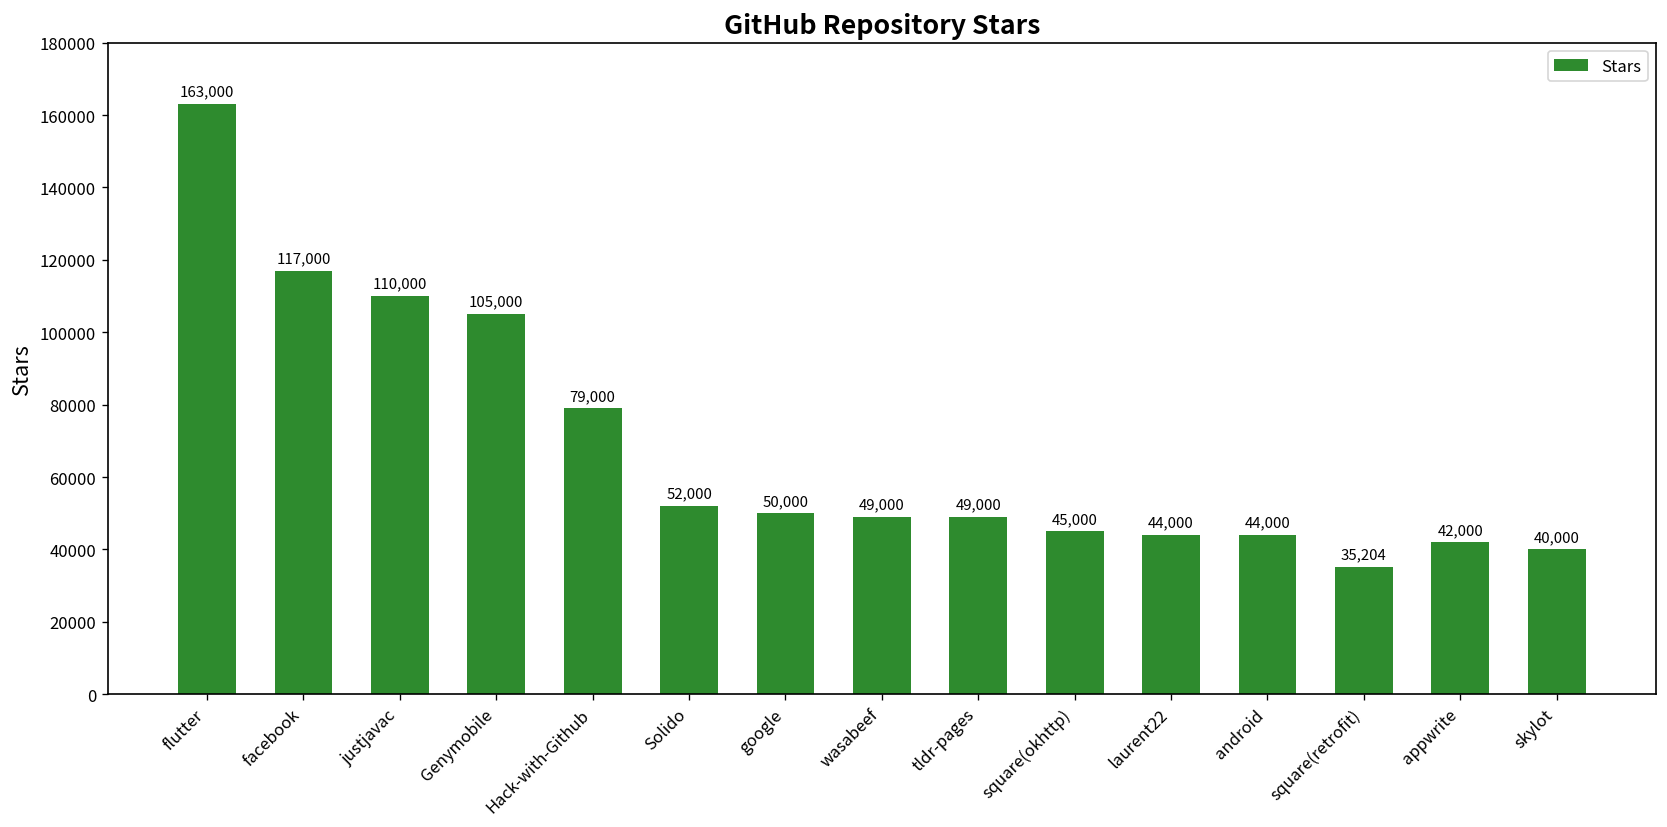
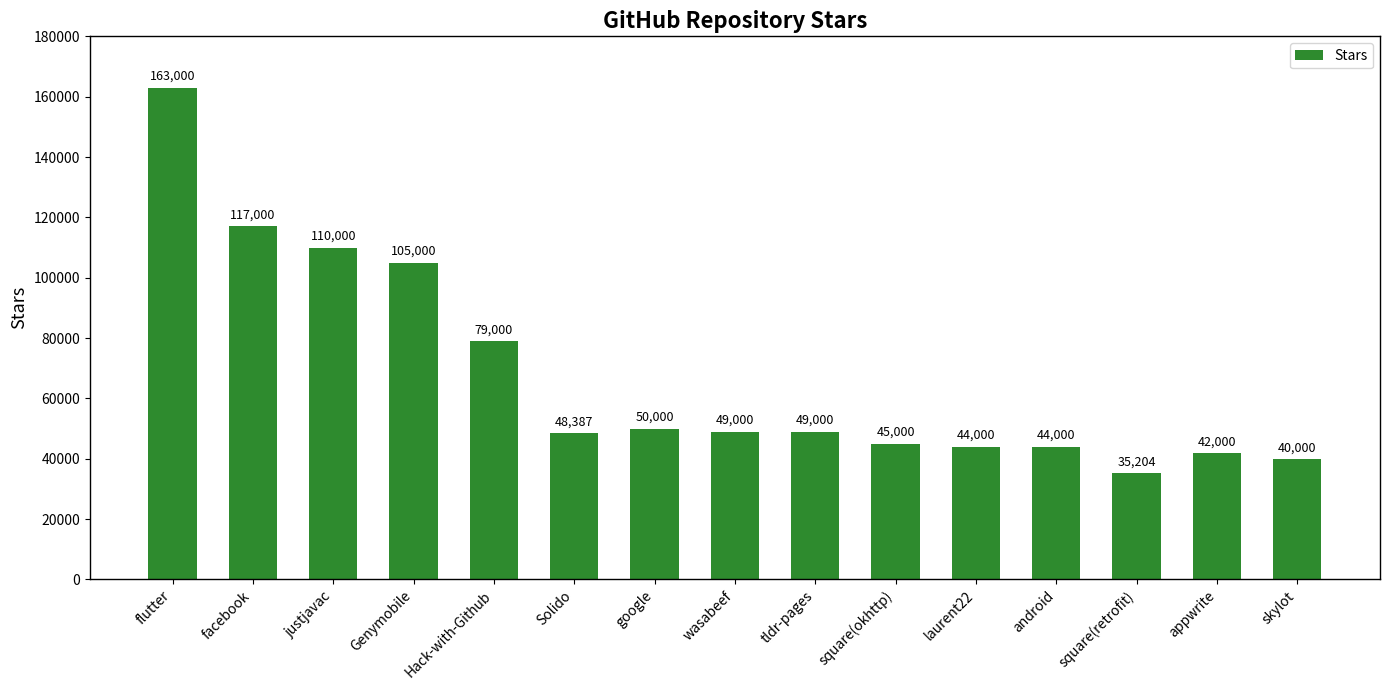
  {
    "flutter": "163,000",
    "facebook": "117,000",
    "justjavac": "110,000",
    "Genymobile": "105,000",
    "Hack-with-Github": "79,000",
-   "Solido": "52,000",
+   "Solido": "48,387",
    "google": "50,000",
    "wasabeef": "49,000",
    "tldr-pages": "49,000",
    "square(okhttp)": "45,000",
    "laurent22": "44,000",
    "android": "44,000",
    "square(retrofit)": "35,204",
    "appwrite": "42,000",
    "skylot": "40,000"
  }
